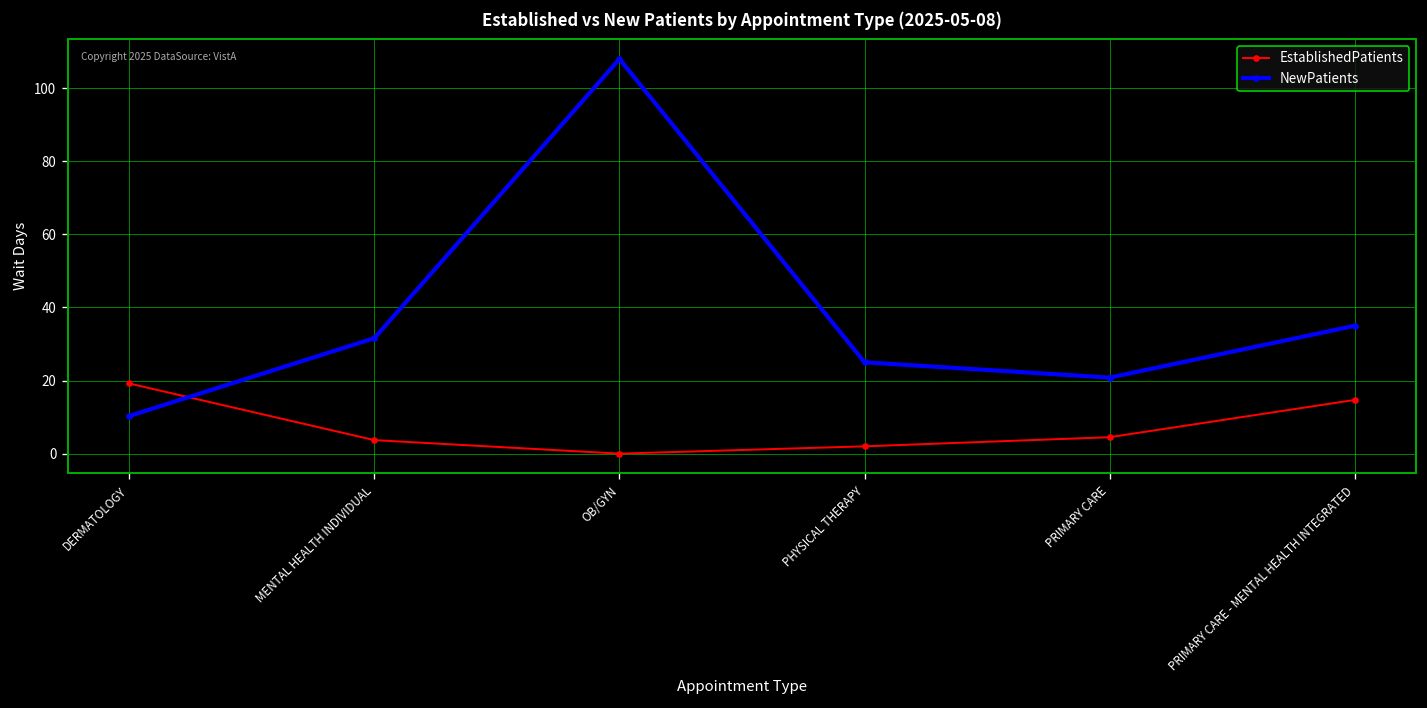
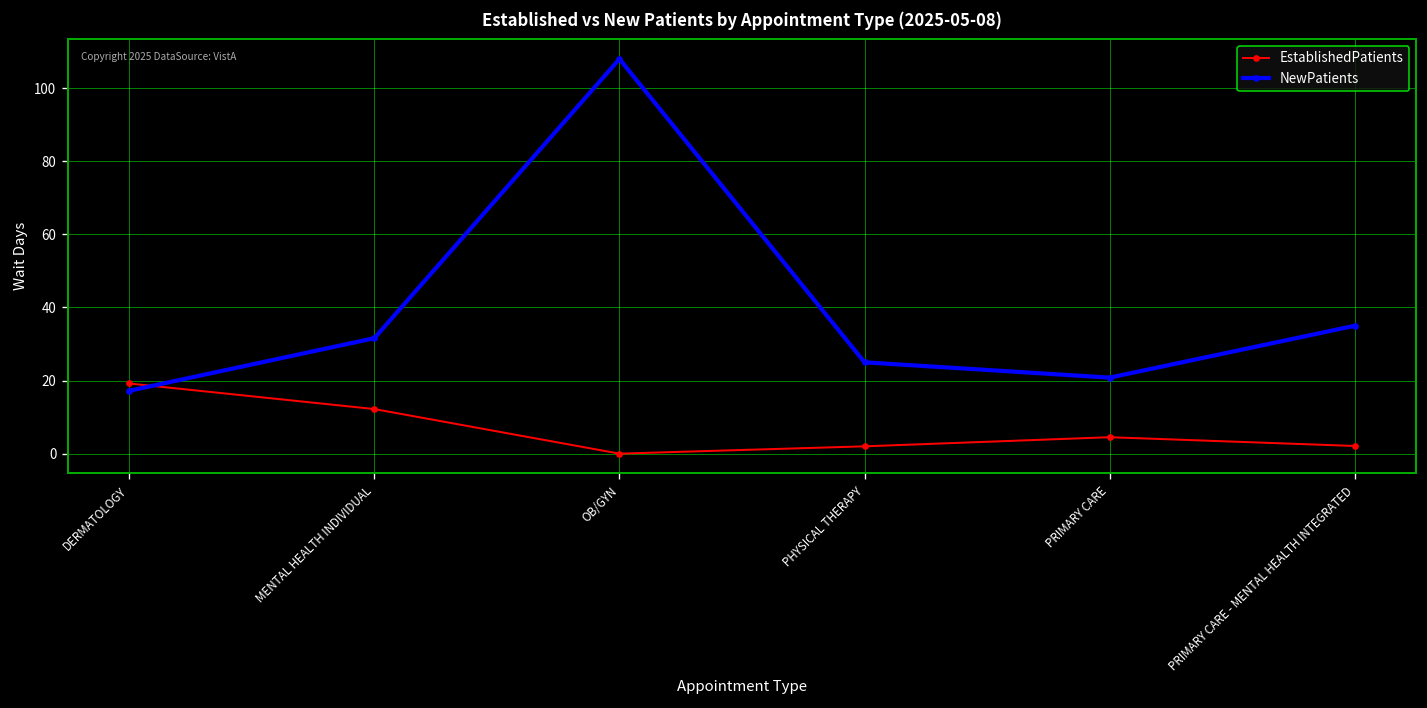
  {
    "EstablishedPatients": {
      "DERMATOLOGY": 19,
-     "MENTAL HEALTH INDIVIDUAL": 4,
+     "MENTAL HEALTH INDIVIDUAL": 12,
      "OB/GYN": 0,
      "PHYSICAL THERAPY": 2,
      "PRIMARY CARE": 5,
-     "PRIMARY CARE - MENTAL HEALTH INTEGRATED": 15
+     "PRIMARY CARE - MENTAL HEALTH INTEGRATED": 2
    },
    "NewPatients": {
-     "DERMATOLOGY": 10,
+     "DERMATOLOGY": 17,
      "MENTAL HEALTH INDIVIDUAL": 32,
      "OB/GYN": 108,
      "PHYSICAL THERAPY": 25,
      "PRIMARY CARE": 21,
      "PRIMARY CARE - MENTAL HEALTH INTEGRATED": 35
    }
  }
